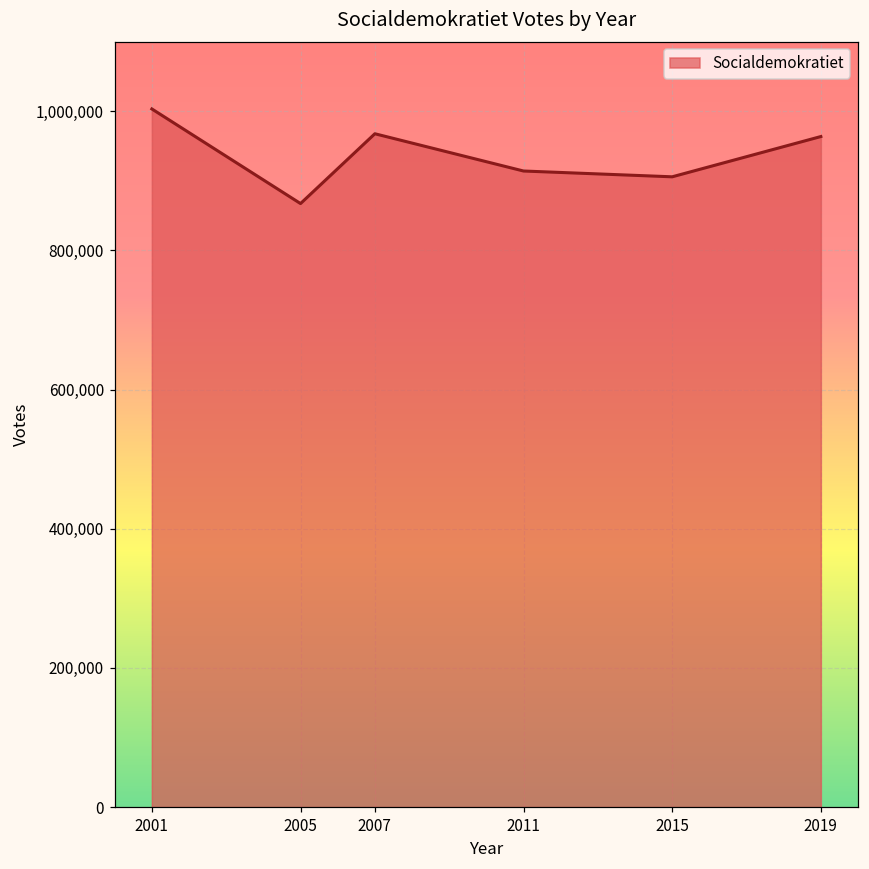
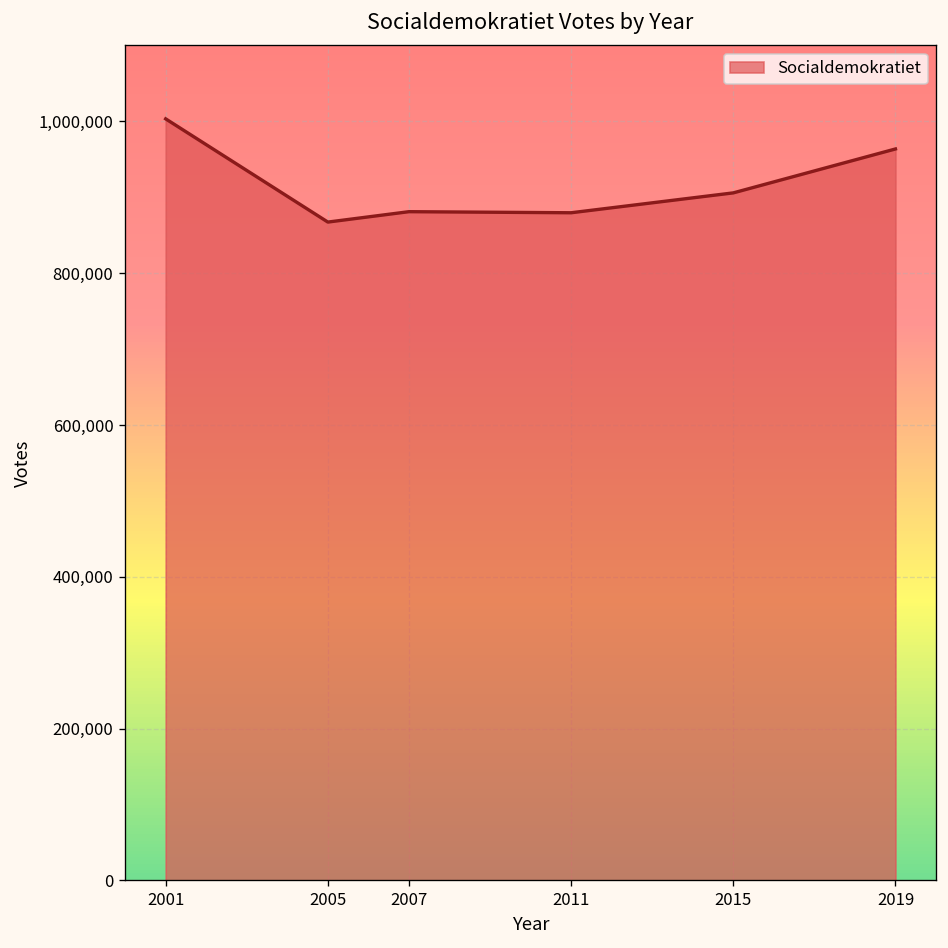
  {
    "2001": "1,000,000",
    "2005": "870,000",
-   "2007": "970,000",
-   "2011": "910,000",
+   "2007": "880,000",
+   "2011": "880,000",
    "2015": "910,000",
    "2019": "960,000"
  }
